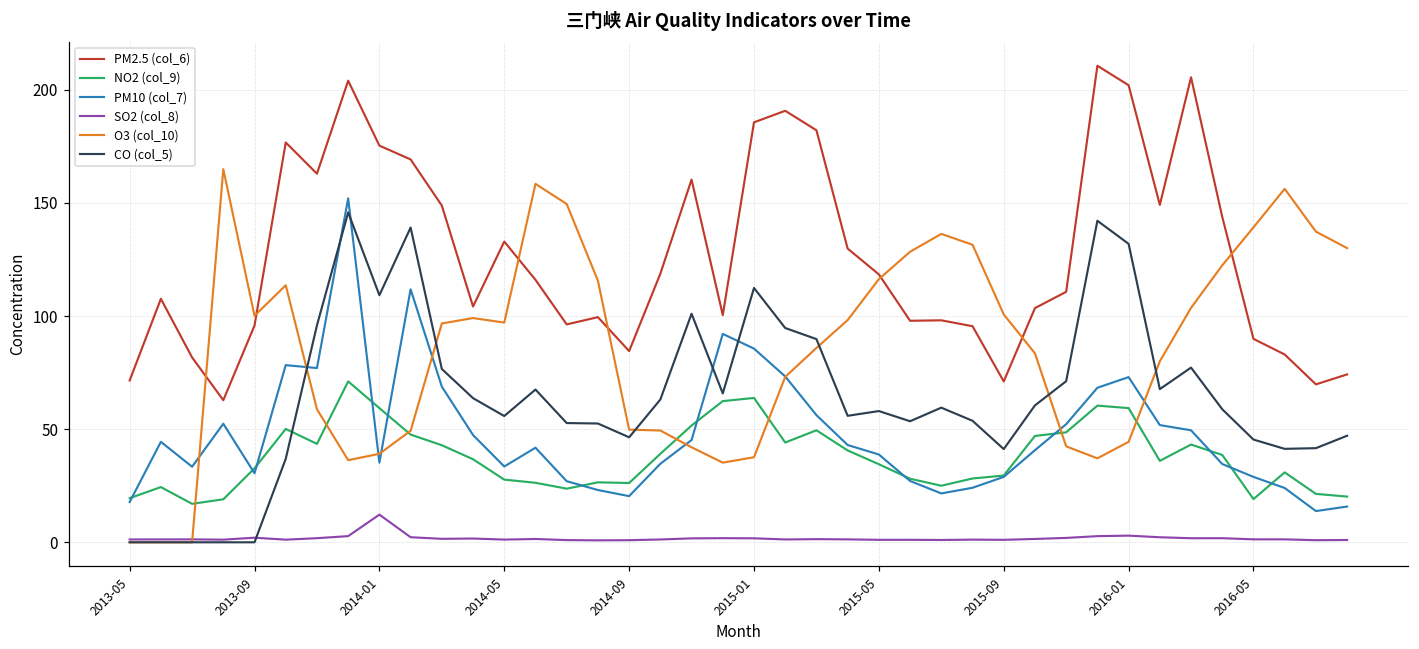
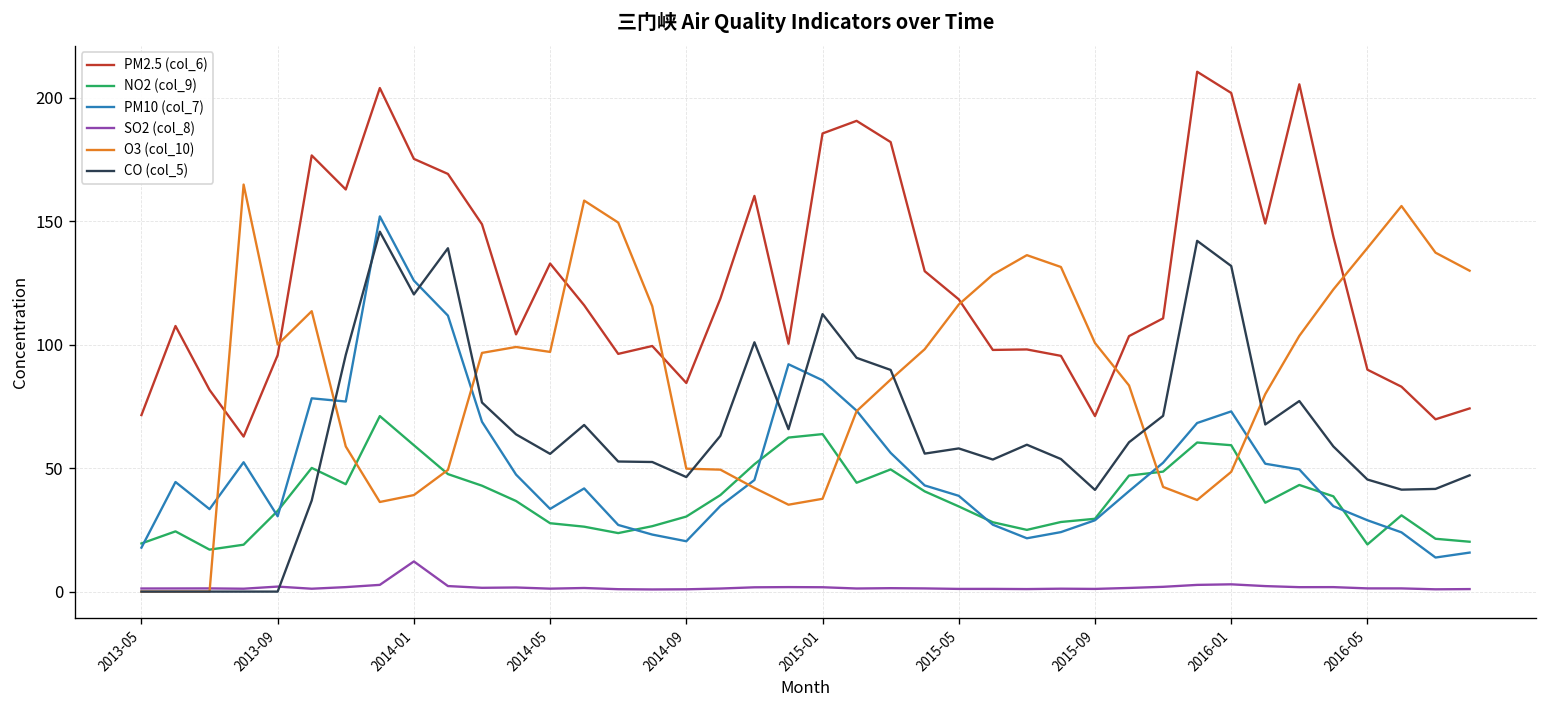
  {
    "PM2.5 (col_6)": {
      "2013-05": 72,
      "2013-09": 96,
      "2014-01": 175,
      "2014-05": 133,
      "2014-09": 85,
      "2015-01": 186,
      "2015-05": 118,
      "2015-09": 71,
      "2016-01": 202,
      "2016-05": 90
    },
    "NO2 (col_9)": {
      "2013-05": 20,
      "2013-09": 33,
      "2014-01": 59,
      "2014-05": 28,
-     "2014-09": 26,
+     "2014-09": 30,
      "2015-01": 64,
      "2015-05": 35,
      "2016-01": 59,
      "2016-05": 19
    },
    "PM10 (col_7)": {
      "2013-05": 18,
      "2013-09": 31,
-     "2014-01": 35,
+     "2014-01": 126,
      "2014-05": 34,
      "2014-09": 20,
      "2015-01": 86,
      "2015-05": 39,
      "2016-01": 73,
      "2016-05": 29
    },
    "SO2 (col_8)": {
      "2013-05": 1,
      "2013-09": 2,
      "2014-01": 12,
      "2014-05": 1,
      "2014-09": 1,
      "2015-01": 2,
      "2015-05": 1,
      "2015-09": 1,
      "2016-01": 3,
      "2016-05": 1
    },
    "O3 (col_10)": {
      "2013-09": 100,
      "2014-01": 39,
      "2014-05": 97,
      "2014-09": 50,
      "2015-01": 38,
      "2015-05": 116,
      "2015-09": 101,
-     "2016-01": 44,
+     "2016-01": 49,
      "2016-05": 139
    },
    "CO (col_5)": {
      "2013-09": 0,
-     "2014-01": 109,
+     "2014-01": 120,
      "2014-05": 56,
      "2014-09": 46,
      "2015-01": 112,
      "2015-05": 58,
      "2015-09": 41,
      "2016-01": 132,
      "2016-05": 45
    }
  }
